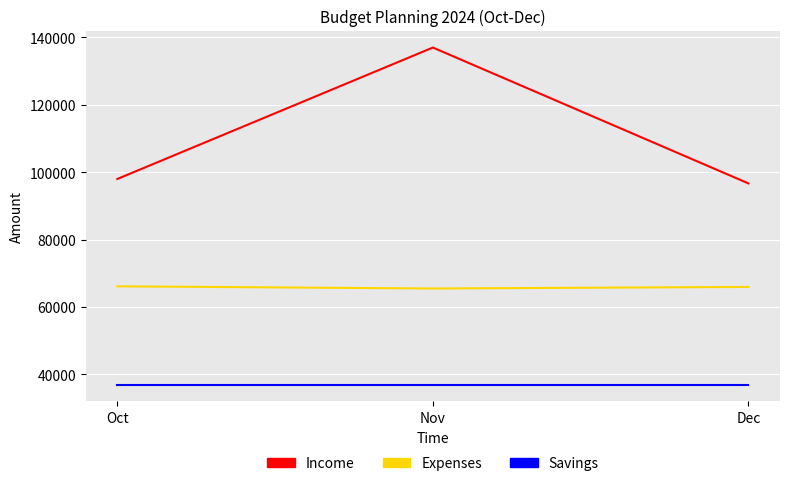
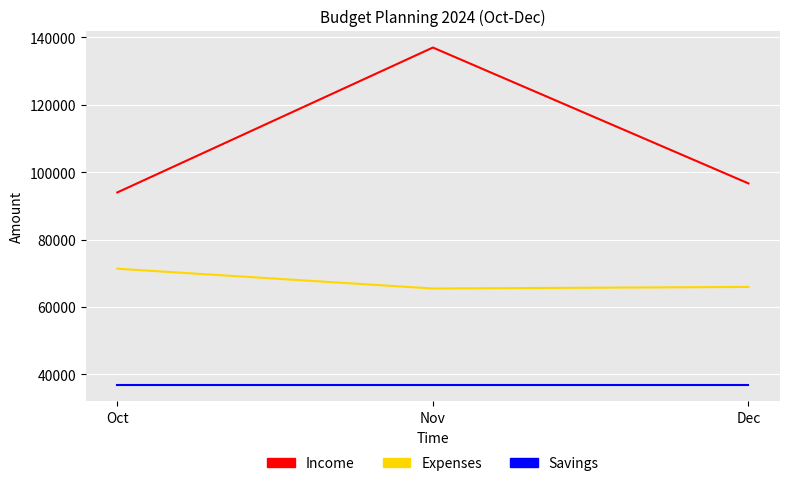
  {
    "Income": {
-     "Oct": 98000,
+     "Oct": 94000,
      "Nov": 137000,
      "Dec": 97000
    },
    "Expenses": {
-     "Oct": 66000,
+     "Oct": 71000,
      "Nov": 66000,
      "Dec": 66000
    },
    "Savings": {
      "Oct": 37000,
      "Nov": 37000,
      "Dec": 37000
    }
  }
